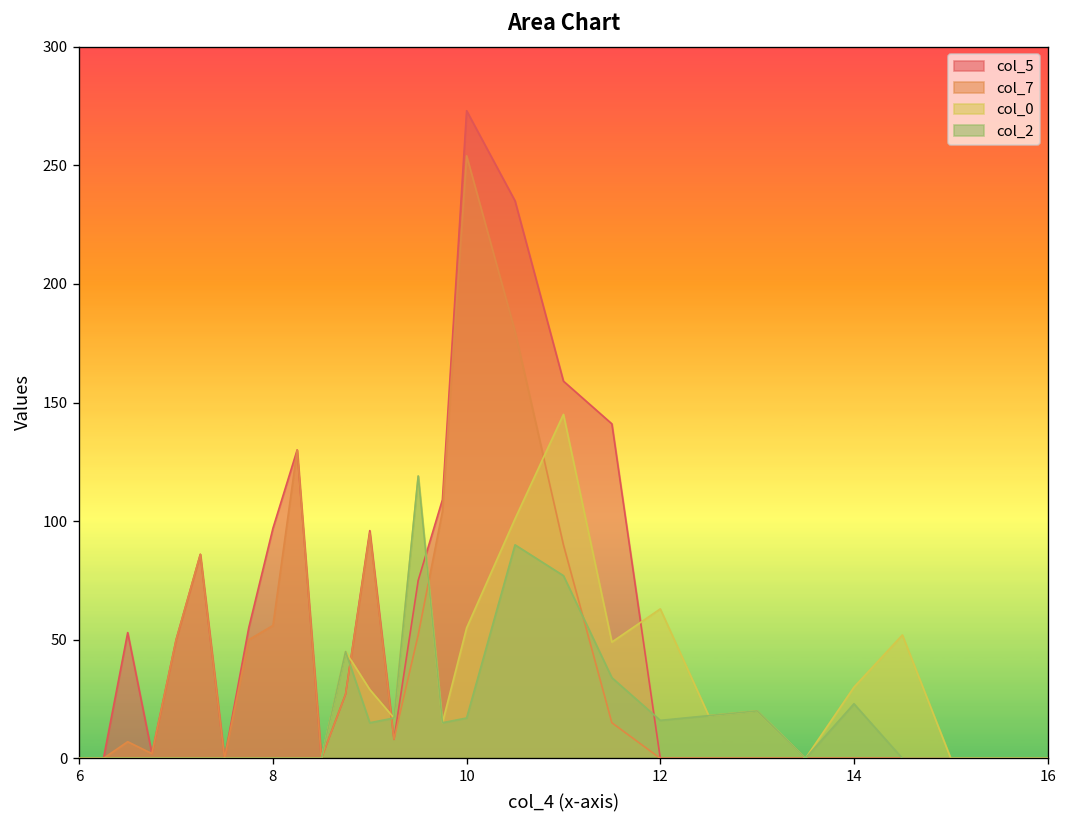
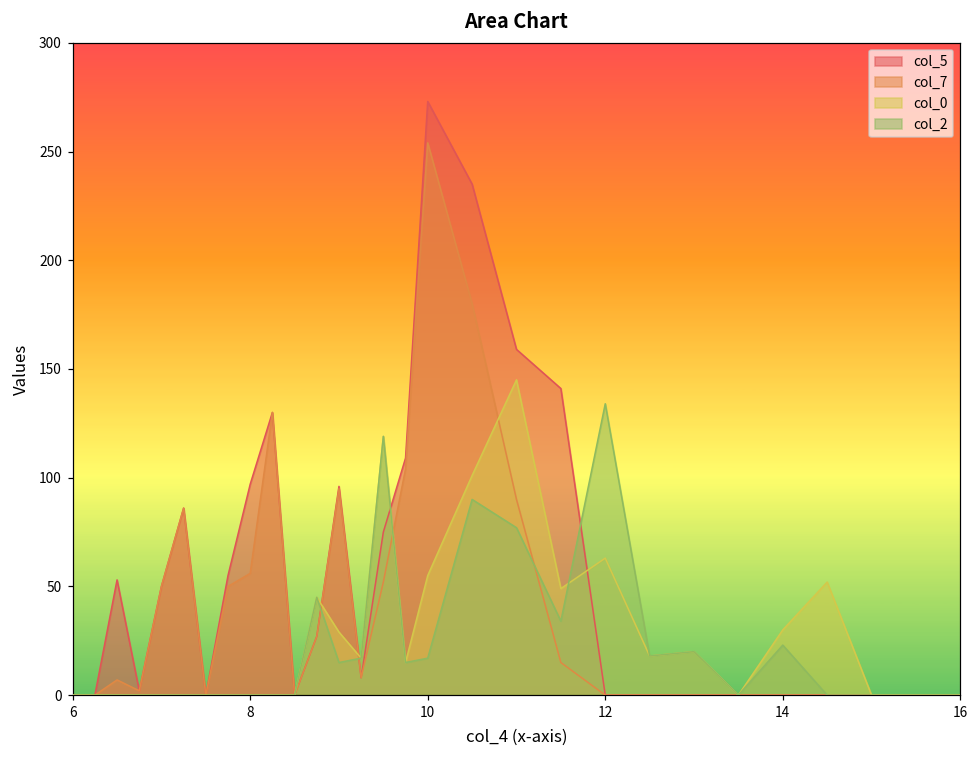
  {
    "col_2": {
      "10": 17,
-     "12": 16,
+     "12": 134,
      "14": 23
    }
  }
